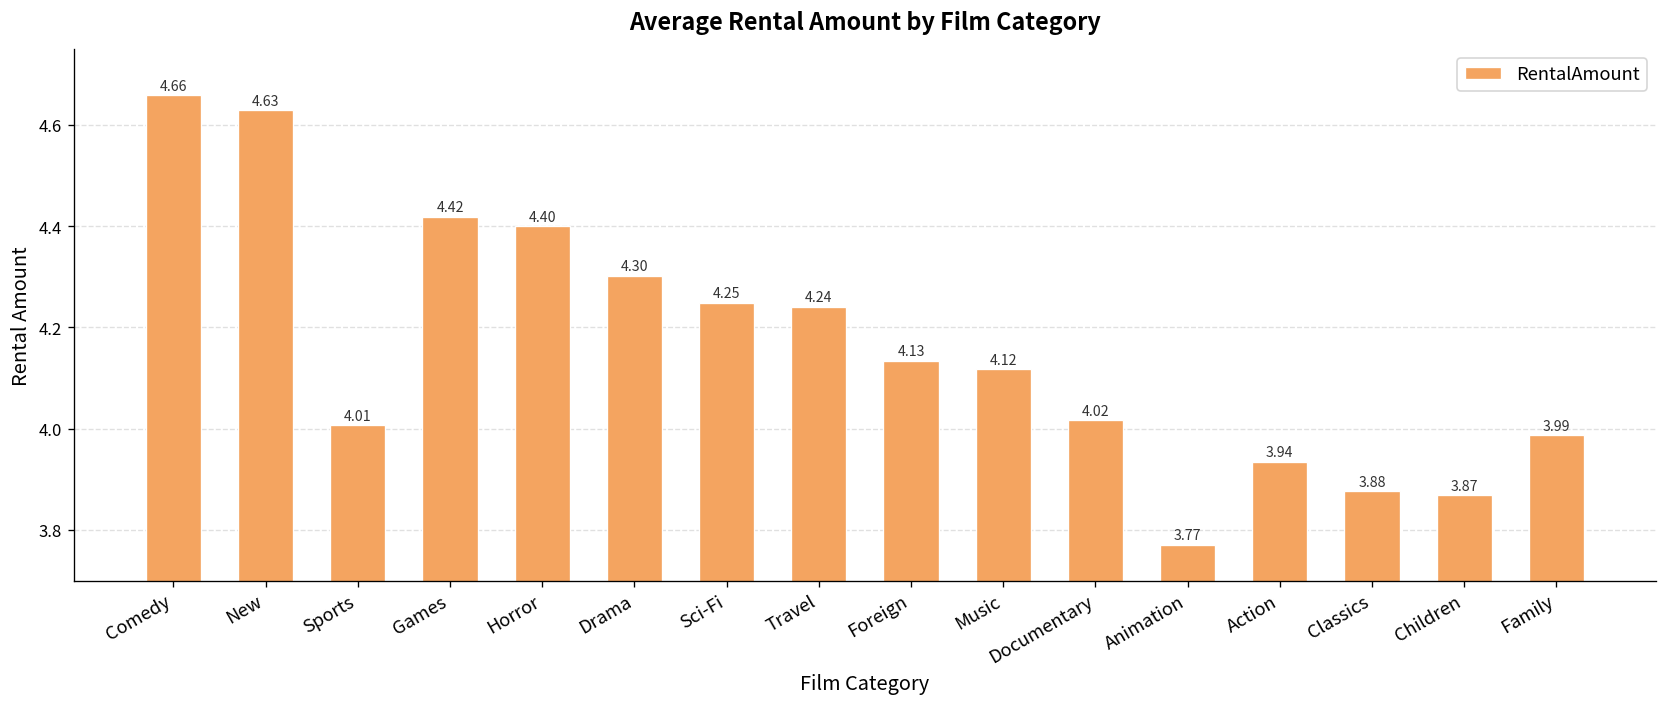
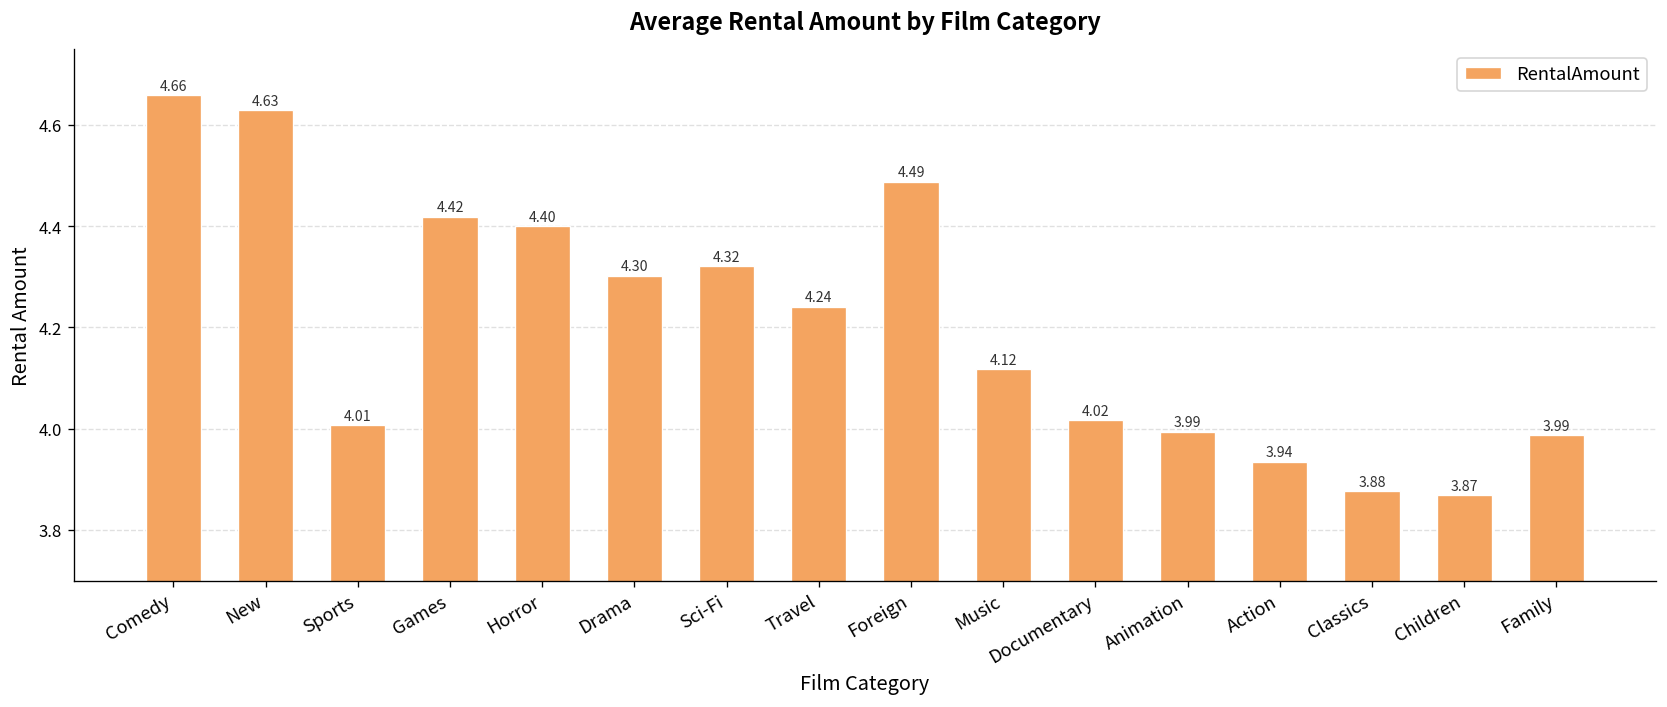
  {
    "Comedy": 4.66,
    "New": 4.63,
    "Sports": 4.01,
    "Games": 4.42,
    "Horror": 4.40,
    "Drama": 4.30,
-   "Sci-Fi": 4.25,
+   "Sci-Fi": 4.32,
    "Travel": 4.24,
-   "Foreign": 4.13,
+   "Foreign": 4.49,
    "Music": 4.12,
    "Documentary": 4.02,
-   "Animation": 3.77,
+   "Animation": 3.99,
    "Action": 3.94,
    "Classics": 3.88,
    "Children": 3.87,
    "Family": 3.99
  }
